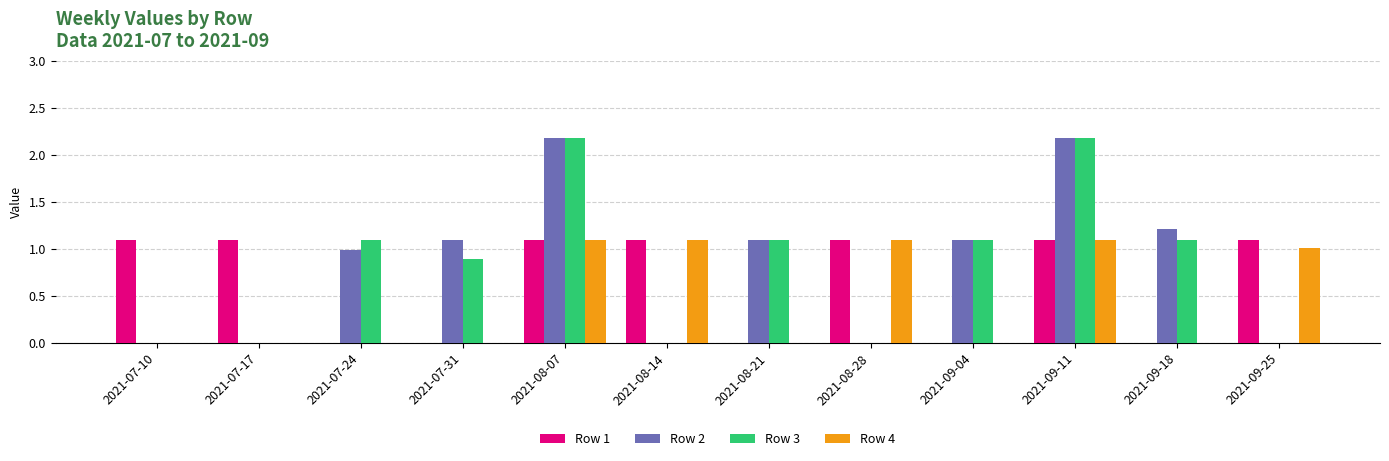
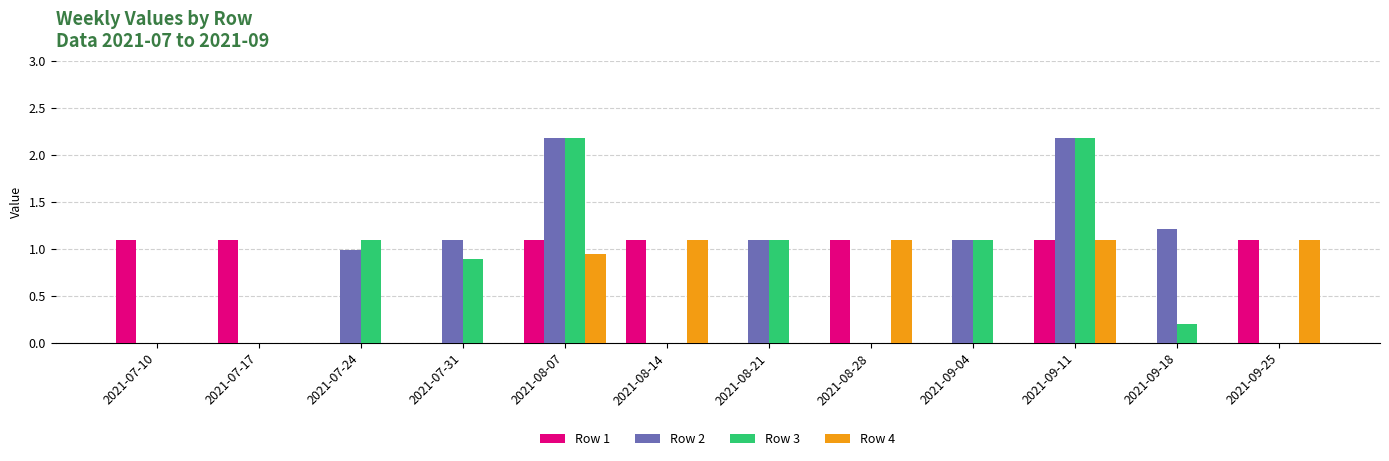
  {
    "Row 1": {
      "2021-07-10": 1.1,
      "2021-07-17": 1.1,
      "2021-07-24": 0.0,
      "2021-07-31": 0.0,
      "2021-08-07": 1.1,
      "2021-08-14": 1.1,
      "2021-08-21": 0.0,
      "2021-08-28": 1.1,
      "2021-09-04": 0.0,
      "2021-09-11": 1.1,
      "2021-09-18": 0.0,
      "2021-09-25": 1.1
    },
    "Row 2": {
      "2021-07-10": 0.0,
      "2021-07-17": 0.0,
      "2021-07-24": 1.0,
      "2021-07-31": 1.1,
      "2021-08-07": 2.2,
      "2021-08-14": 0.0,
      "2021-08-21": 1.1,
      "2021-08-28": 0.0,
      "2021-09-04": 1.1,
      "2021-09-11": 2.2,
      "2021-09-18": 1.2,
      "2021-09-25": 0.0
    },
    "Row 3": {
      "2021-07-10": 0.0,
      "2021-07-17": 0.0,
      "2021-07-24": 1.1,
      "2021-07-31": 0.9,
      "2021-08-07": 2.2,
      "2021-08-14": 0.0,
      "2021-08-21": 1.1,
      "2021-08-28": 0.0,
      "2021-09-04": 1.1,
      "2021-09-11": 2.2,
-     "2021-09-18": 1.1,
+     "2021-09-18": 0.2,
      "2021-09-25": 0.0
    },
    "Row 4": {
      "2021-07-10": 0.0,
      "2021-07-17": 0.0,
      "2021-07-24": 0.0,
      "2021-07-31": 0.0,
-     "2021-08-07": 1.1,
+     "2021-08-07": 0.9,
      "2021-08-14": 1.1,
      "2021-08-21": 0.0,
      "2021-08-28": 1.1,
      "2021-09-04": 0.0,
      "2021-09-11": 1.1,
      "2021-09-18": 0.0,
-     "2021-09-25": 1.0
+     "2021-09-25": 1.1
    }
  }
